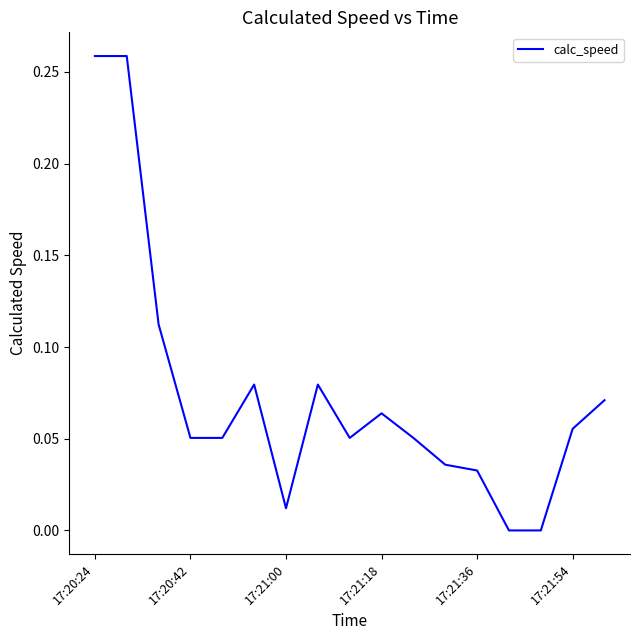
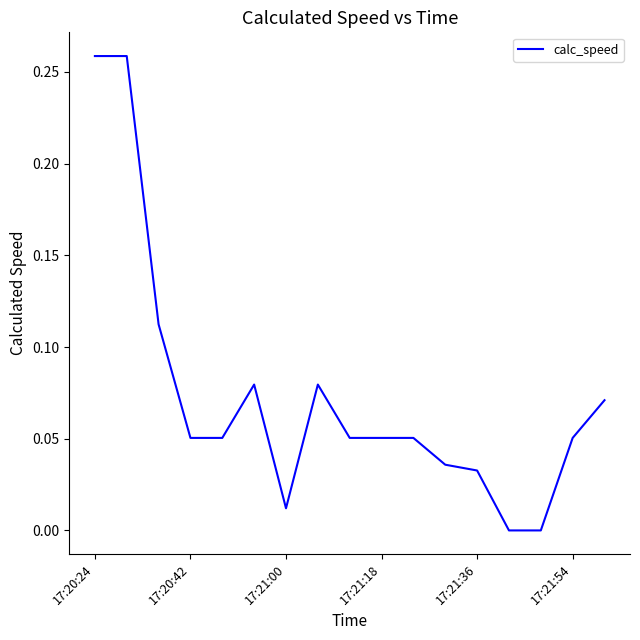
  {
    "17:20:24": 0.259,
    "17:20:42": 0.050,
    "17:21:00": 0.012,
-   "17:21:18": 0.064,
+   "17:21:18": 0.050,
    "17:21:36": 0.033,
-   "17:21:54": 0.055
+   "17:21:54": 0.050
  }
